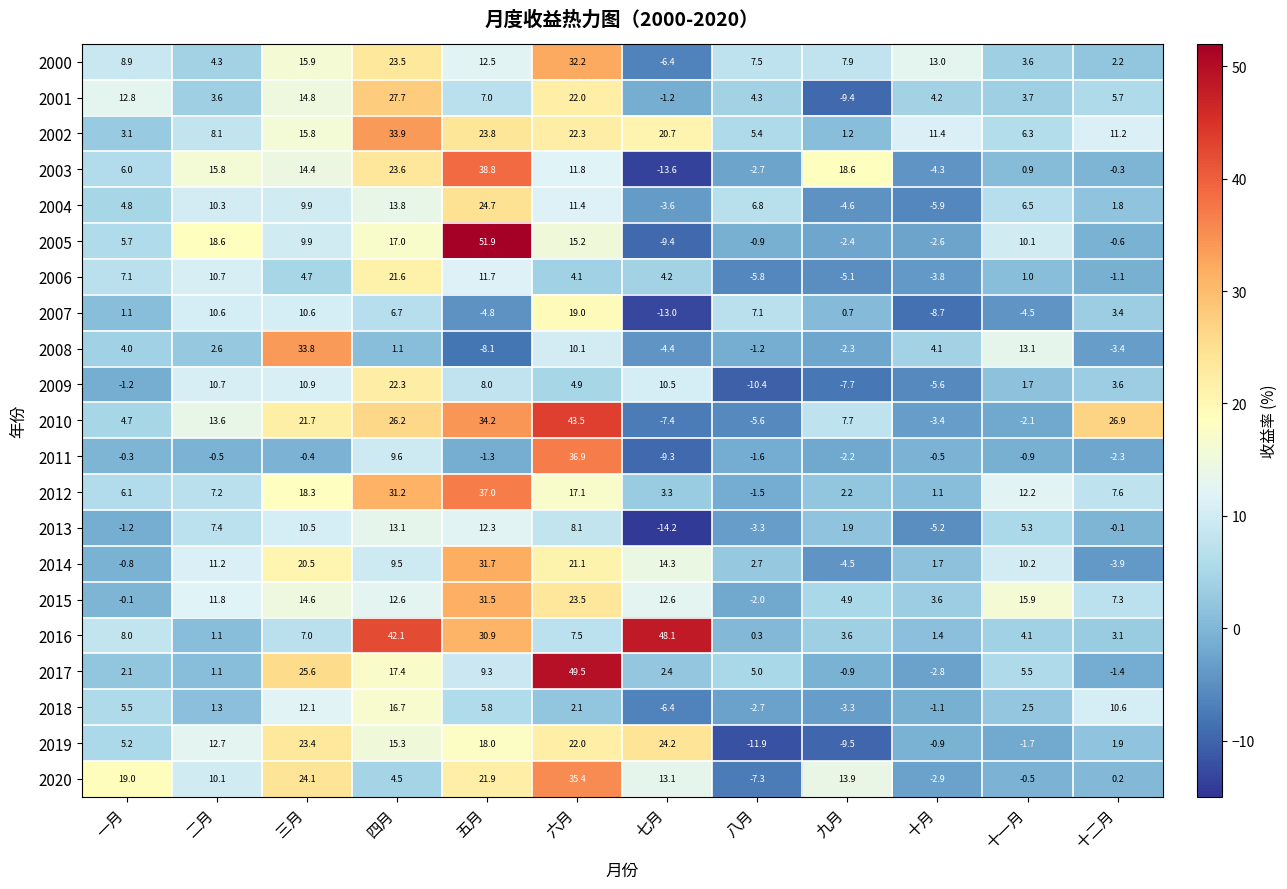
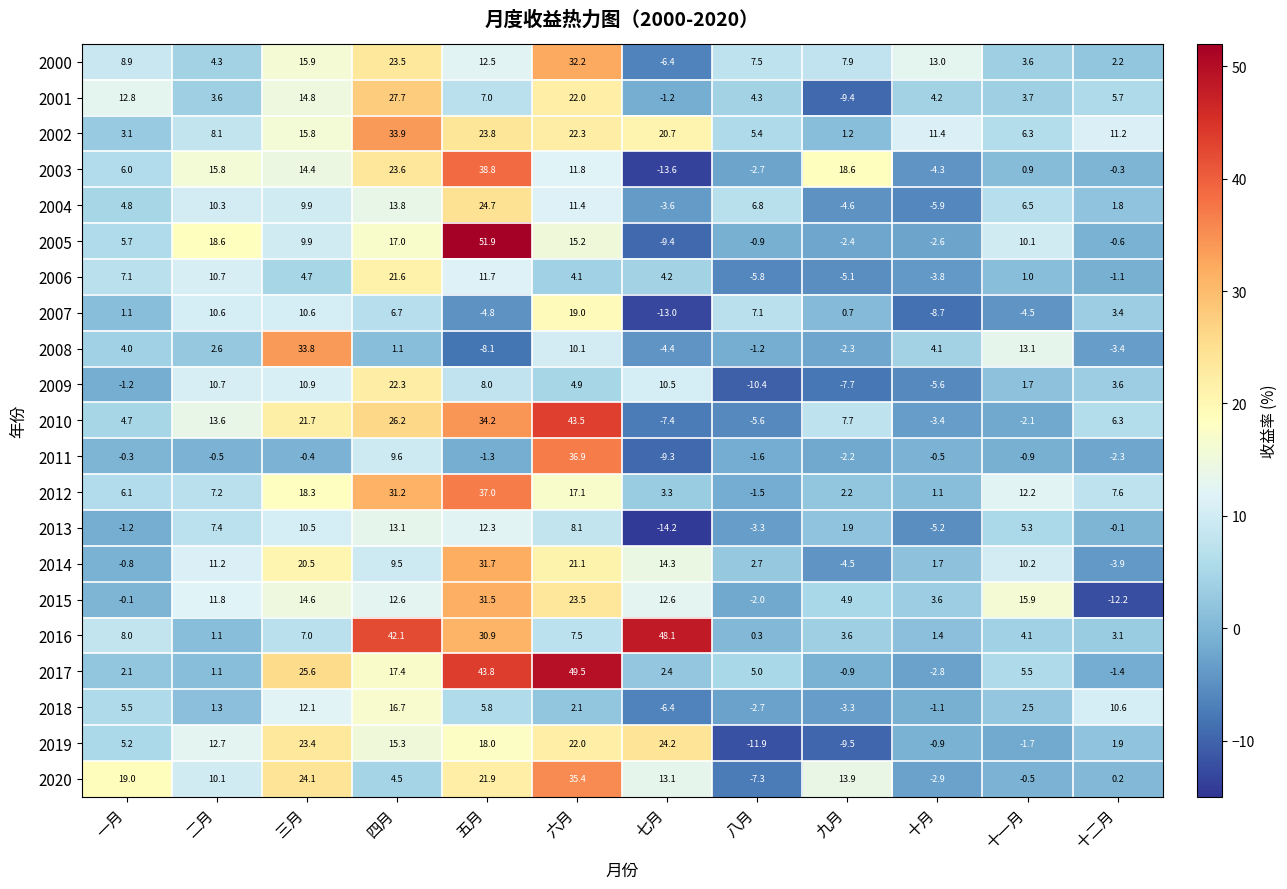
  {
    "2010": {
      "一月": 4.7,
      "二月": 13.6,
      "三月": 21.7,
      "四月": 26.2,
      "五月": 34.2,
      "六月": 43.5,
      "七月": -7.4,
      "八月": -5.6,
      "九月": 7.7,
      "十月": -3.4,
      "十一月": -2.1,
-     "十二月": 26.9
+     "十二月": 6.3
    },
    "2015": {
      "一月": -0.1,
      "二月": 11.8,
      "三月": 14.6,
      "四月": 12.6,
      "五月": 31.5,
      "六月": 23.5,
      "七月": 12.6,
      "八月": -2.0,
      "九月": 4.9,
      "十月": 3.6,
      "十一月": 15.9,
-     "十二月": 7.3
+     "十二月": -12.2
    },
    "2017": {
      "一月": 2.1,
      "二月": 1.1,
      "三月": 25.6,
      "四月": 17.4,
-     "五月": 9.3,
+     "五月": 43.8,
      "六月": 49.5,
      "七月": 2.4,
      "八月": 5.0,
      "九月": -0.9,
      "十月": -2.8,
      "十一月": 5.5,
      "十二月": -1.4
    }
  }
